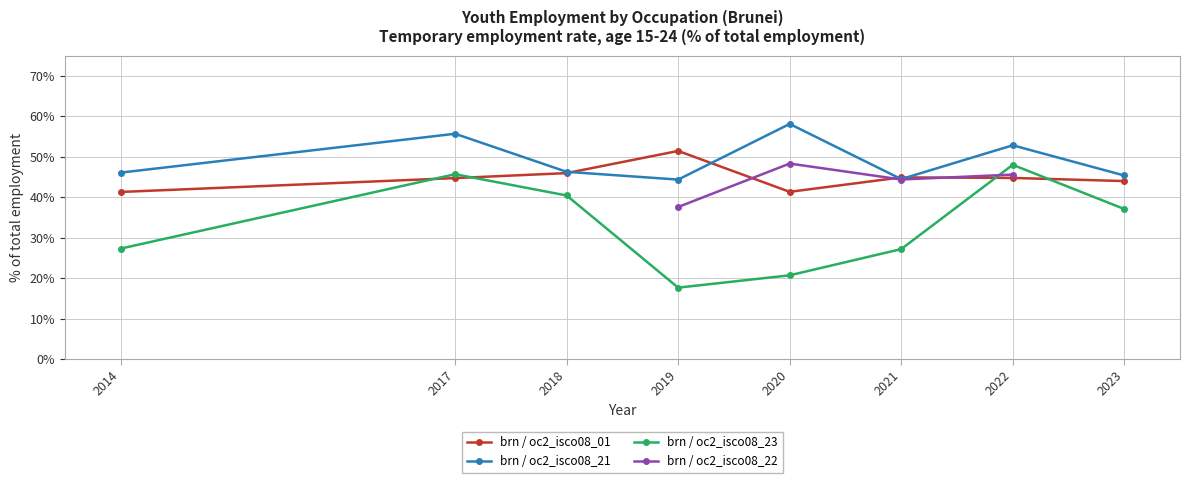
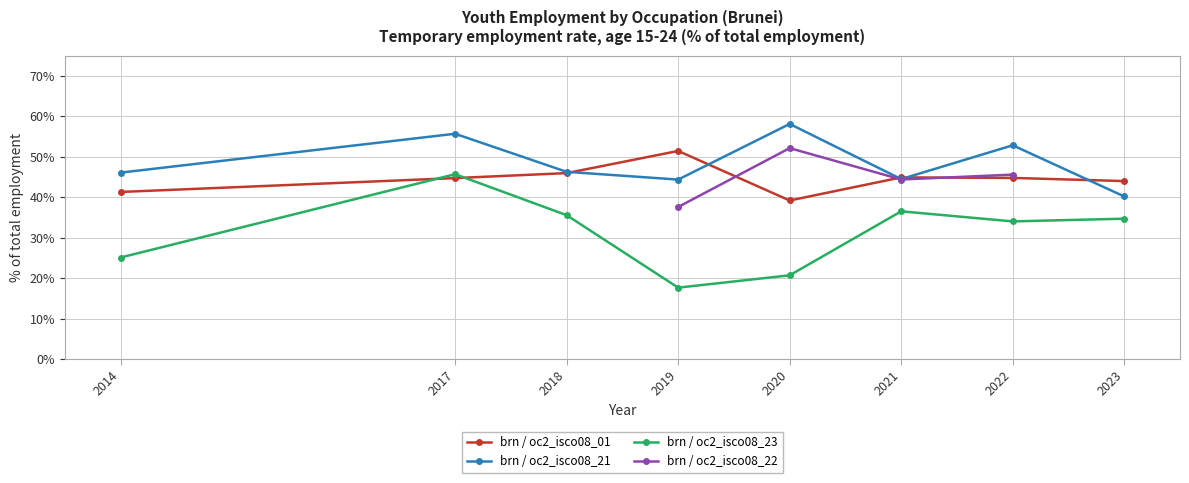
  {
    "brn / oc2_isco08_01": {
      "2014": "41%",
      "2017": "45%",
      "2019": "51%",
-     "2020": "41%",
+     "2020": "39%",
      "2022": "45%",
      "2023": "44%"
    },
    "brn / oc2_isco08_21": {
      "2014": "46%",
      "2017": "56%",
      "2019": "44%",
      "2020": "58%",
      "2022": "53%",
-     "2023": "45%"
+     "2023": "40%"
    },
    "brn / oc2_isco08_23": {
-     "2014": "27%",
+     "2014": "25%",
      "2017": "46%",
-     "2018": "40%",
+     "2018": "36%",
      "2019": "18%",
      "2020": "21%",
-     "2021": "27%",
-     "2022": "48%",
-     "2023": "37%"
+     "2021": "37%",
+     "2022": "34%",
+     "2023": "35%"
    },
    "brn / oc2_isco08_22": {
      "2019": "38%",
-     "2020": "48%",
+     "2020": "52%",
      "2022": "46%"
    }
  }
